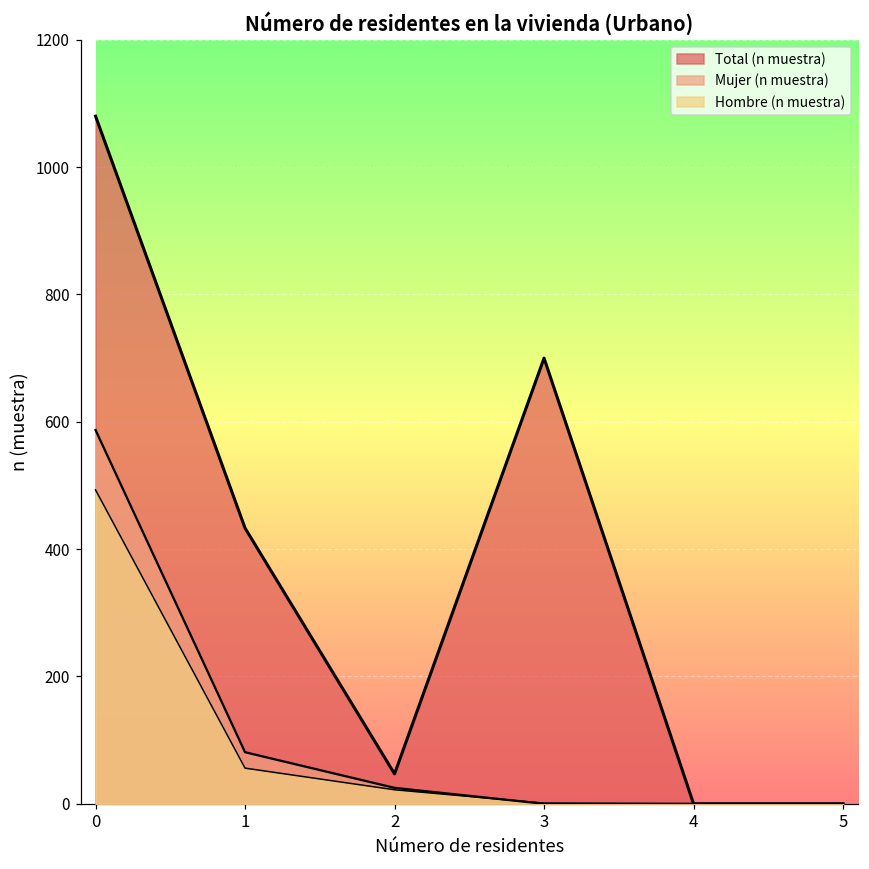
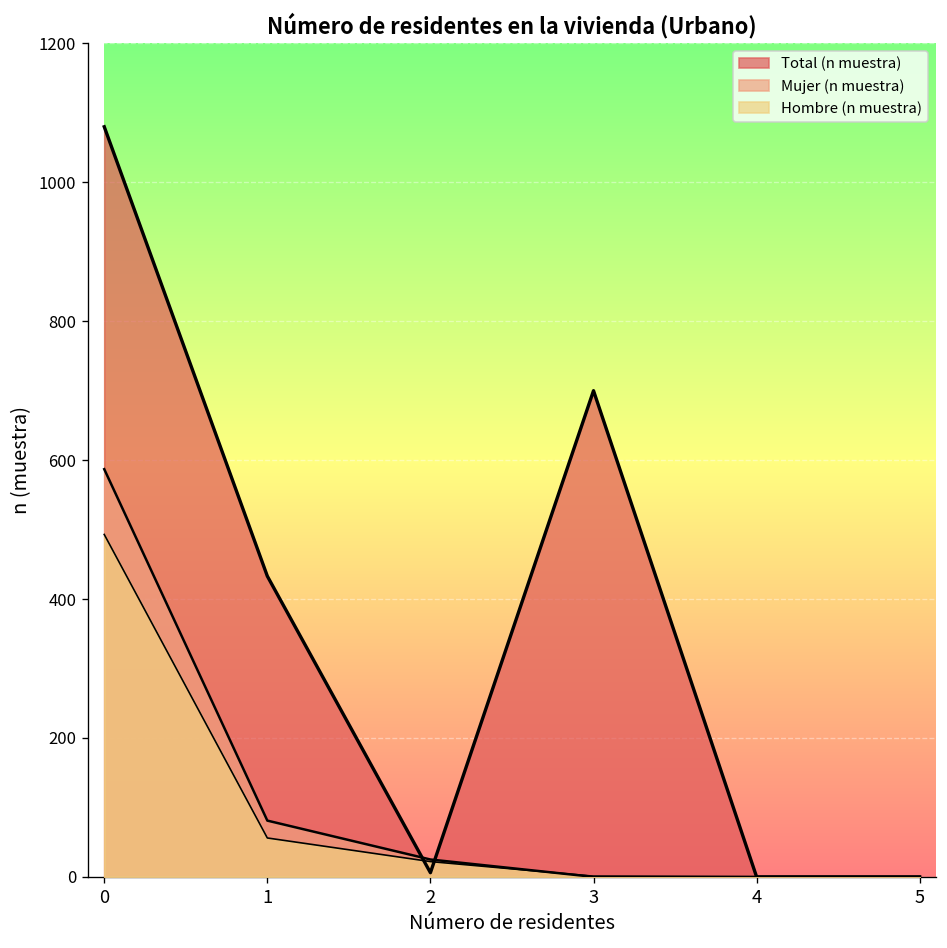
  {
    "Total (n muestra)": {
      "0": 1080,
      "1": 430,
-     "2": 50,
+     "2": 10,
      "3": 700
    }
  }
